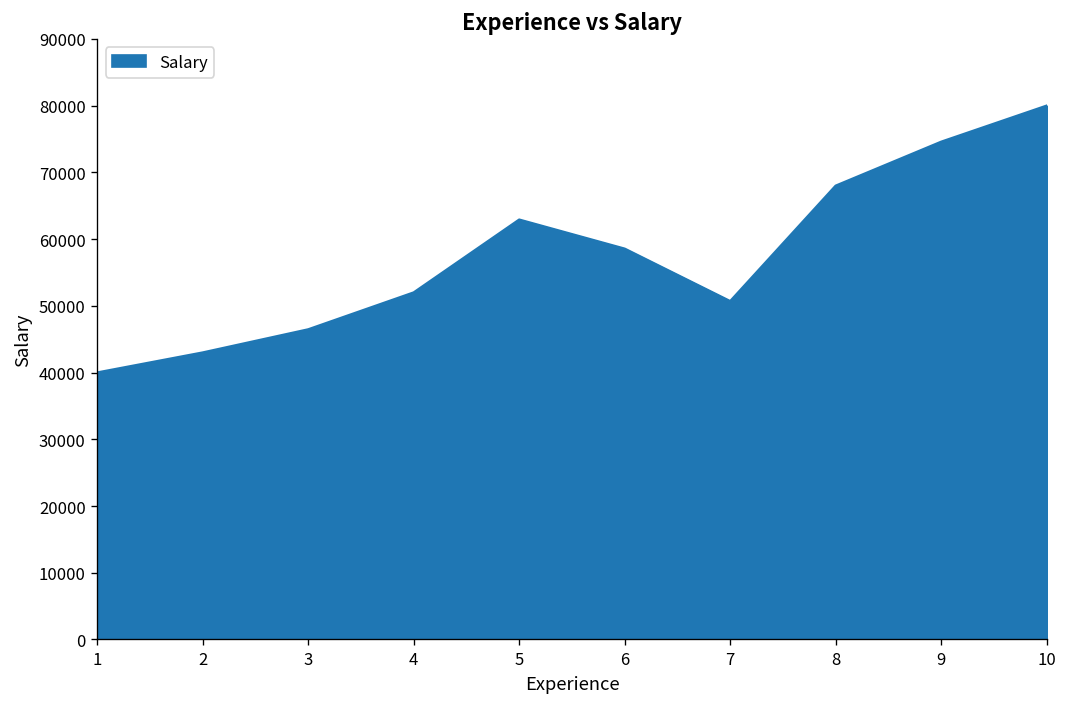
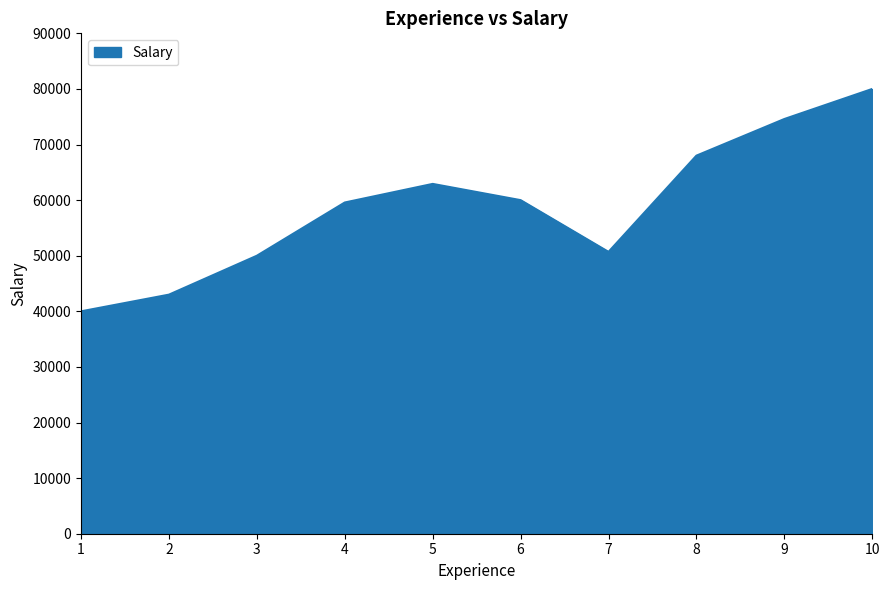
  {
    "1": 40000,
    "2": 43000,
-   "3": 46000,
-   "4": 52000,
+   "3": 50000,
+   "4": 60000,
    "5": 63000,
-   "6": 59000,
+   "6": 60000,
    "7": 51000,
    "8": 68000,
    "9": 75000,
    "10": 80000
  }
